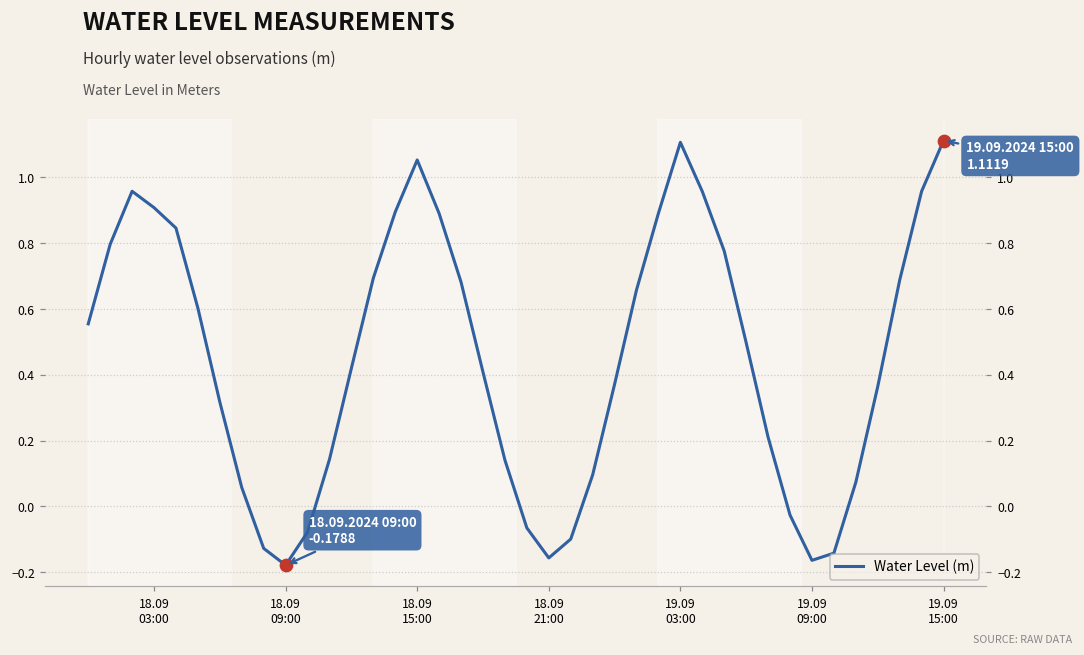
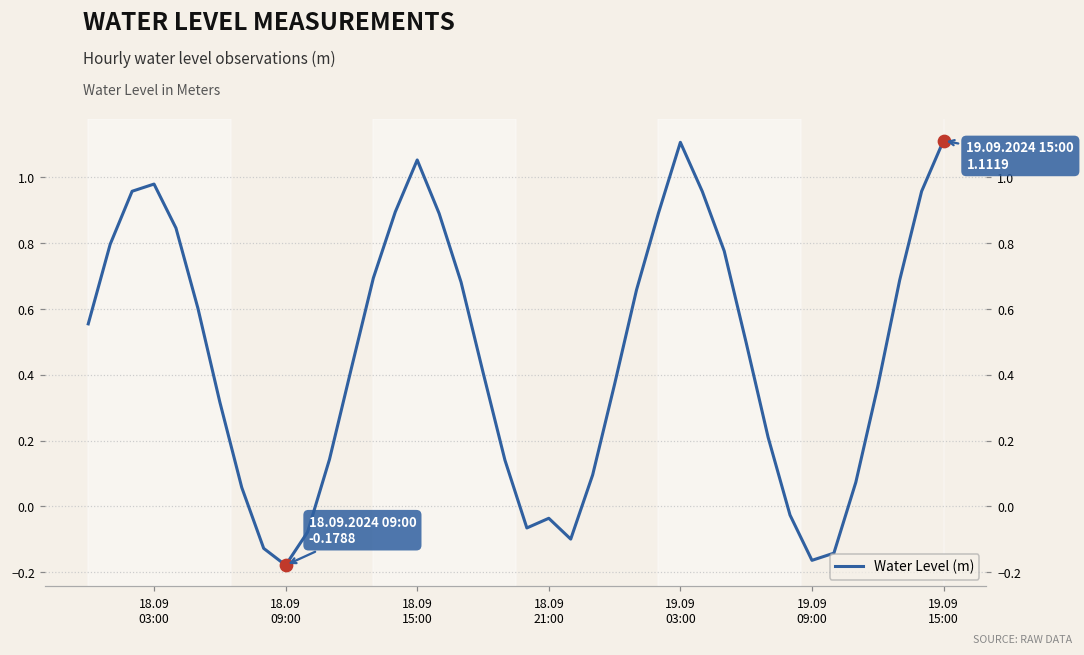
  {
    "Water Level (m)": {
-     "18.09 03:00": 0.91,
+     "18.09 03:00": 0.98,
      "18.09 15:00": 1.05,
-     "18.09 21:00": -0.16,
+     "18.09 21:00": -0.04,
      "19.09 03:00": 1.11,
      "19.09 09:00": -0.16
    }
  }
